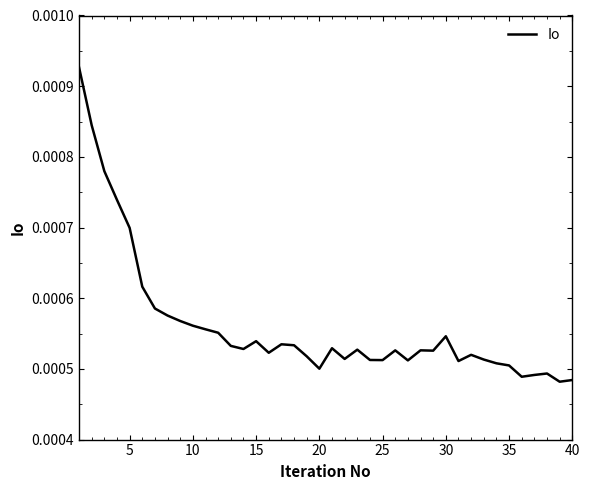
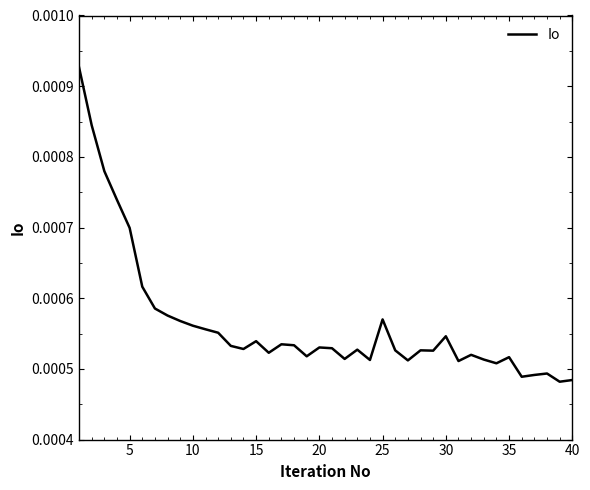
  {
    "5": 0.00070,
    "10": 0.00056,
    "15": 0.00054,
-   "20": 0.00050,
-   "25": 0.00051,
+   "20": 0.00053,
+   "25": 0.00057,
    "30": 0.00055,
-   "35": 0.00050,
+   "35": 0.00052,
    "40": 0.00048
  }
